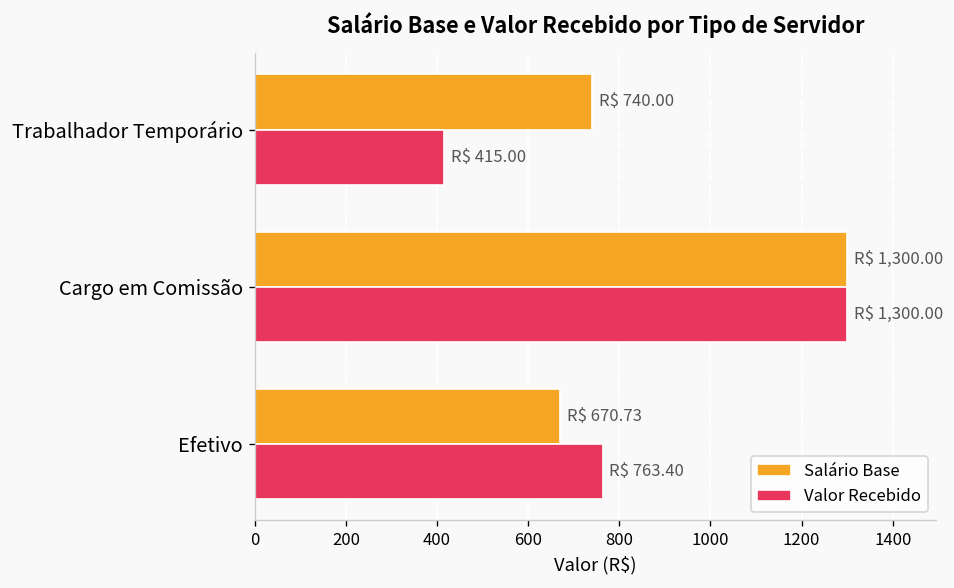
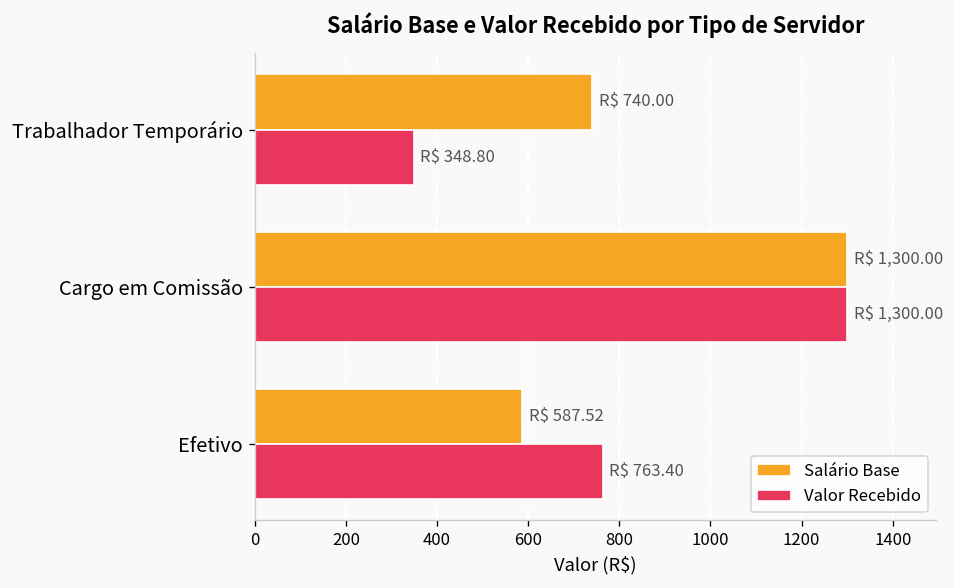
  {
    "Salário Base": {
      "Trabalhador Temporário": "740.00",
      "Cargo em Comissão": "1,300.00",
-     "Efetivo": "670.73"
+     "Efetivo": "587.52"
    },
    "Valor Recebido": {
-     "Trabalhador Temporário": "415.00",
+     "Trabalhador Temporário": "348.80",
      "Cargo em Comissão": "1,300.00",
      "Efetivo": "763.40"
    }
  }
